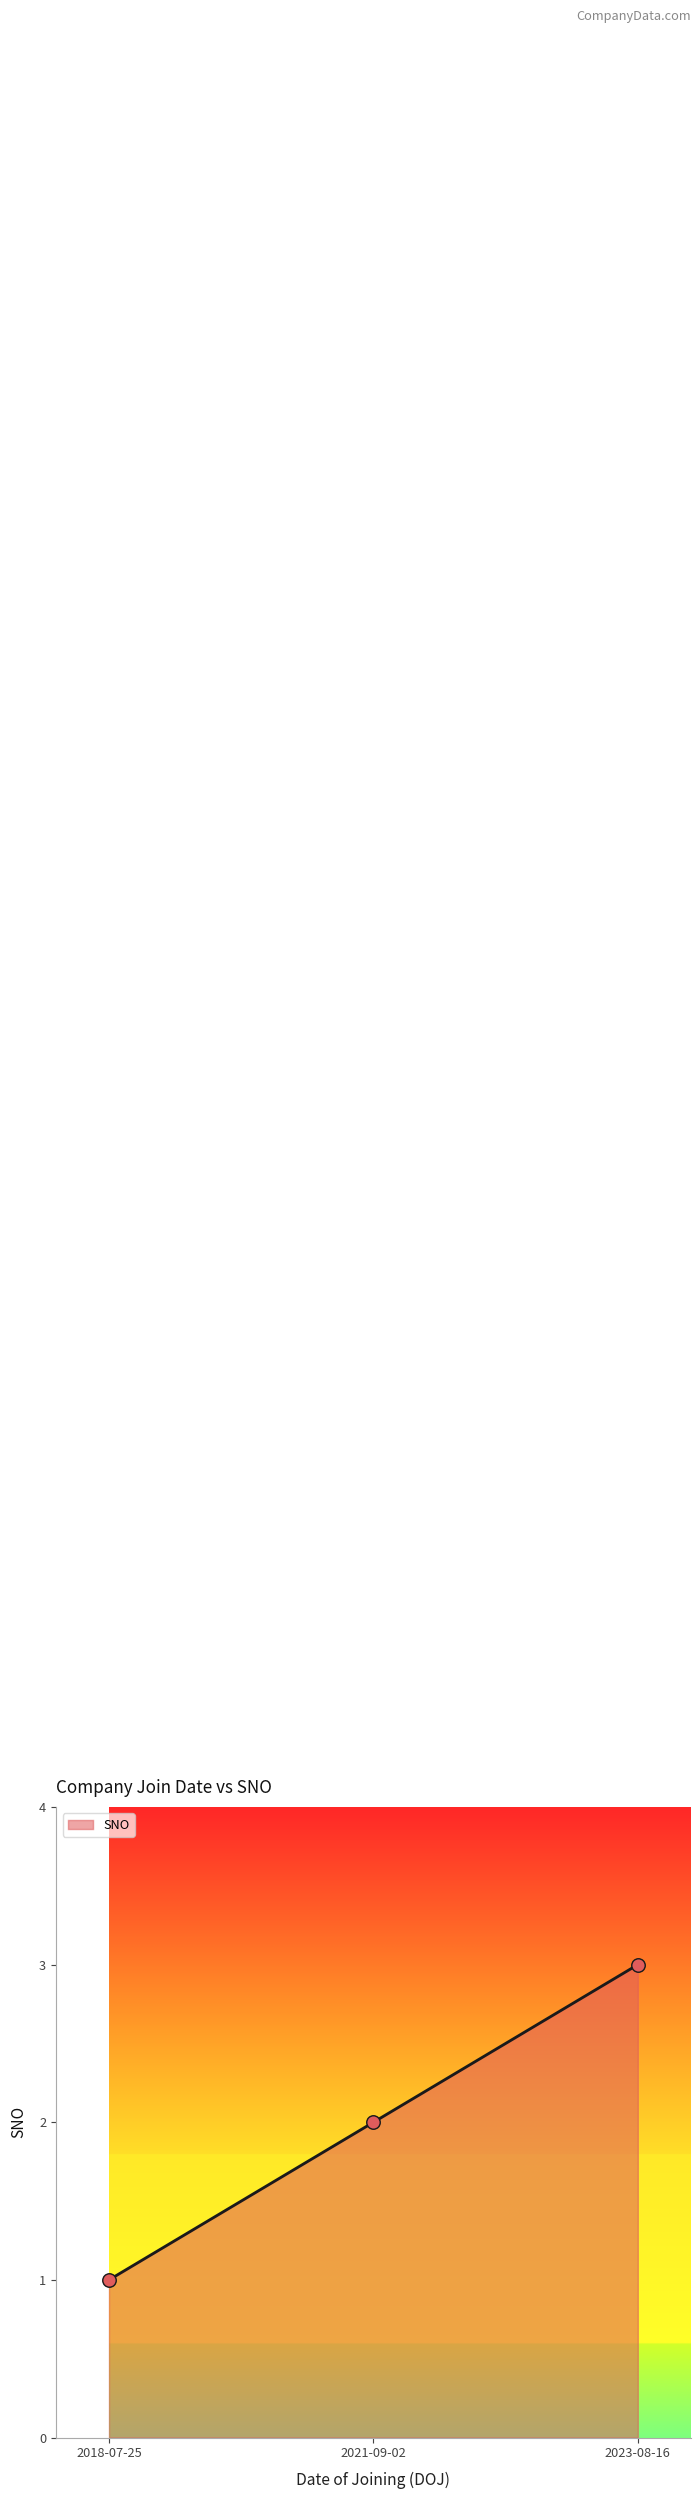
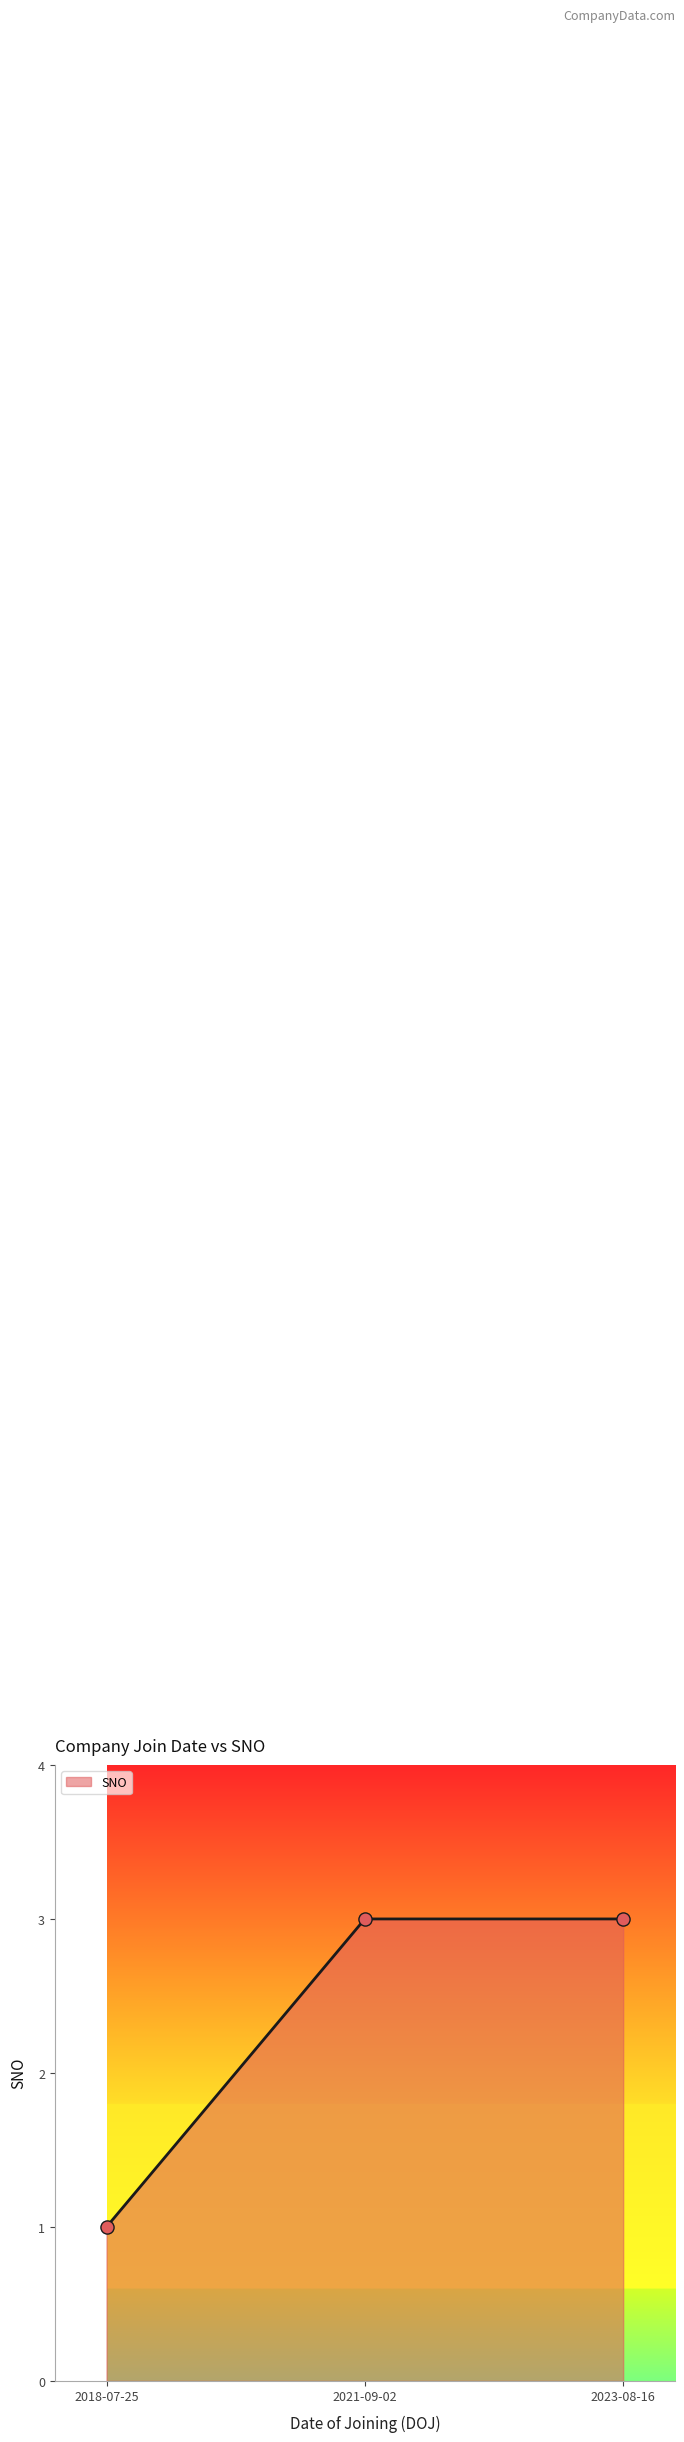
  {
    "2018-07-25": 1,
-   "2021-09-02": 2,
+   "2021-09-02": 3,
    "2023-08-16": 3
  }
